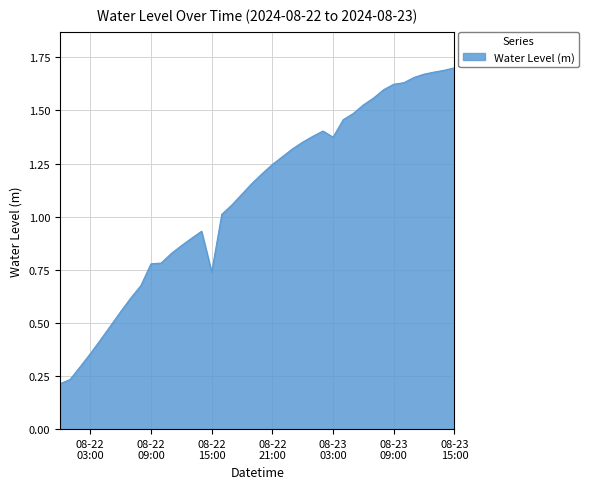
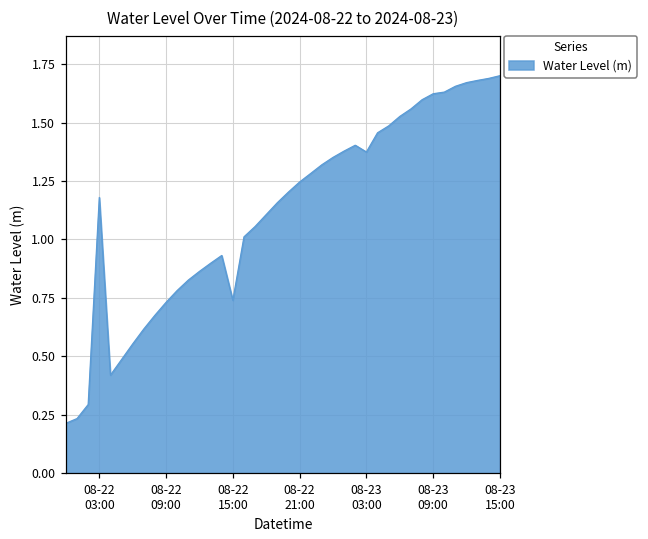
  {
-   "08-22 03:00": 0.35,
-   "08-22 09:00": 0.78,
+   "08-22 03:00": 1.18,
+   "08-22 09:00": 0.73,
    "08-22 15:00": 0.74,
    "08-22 21:00": 1.25,
    "08-23 03:00": 1.37,
    "08-23 09:00": 1.62,
    "08-23 15:00": 1.70
  }
